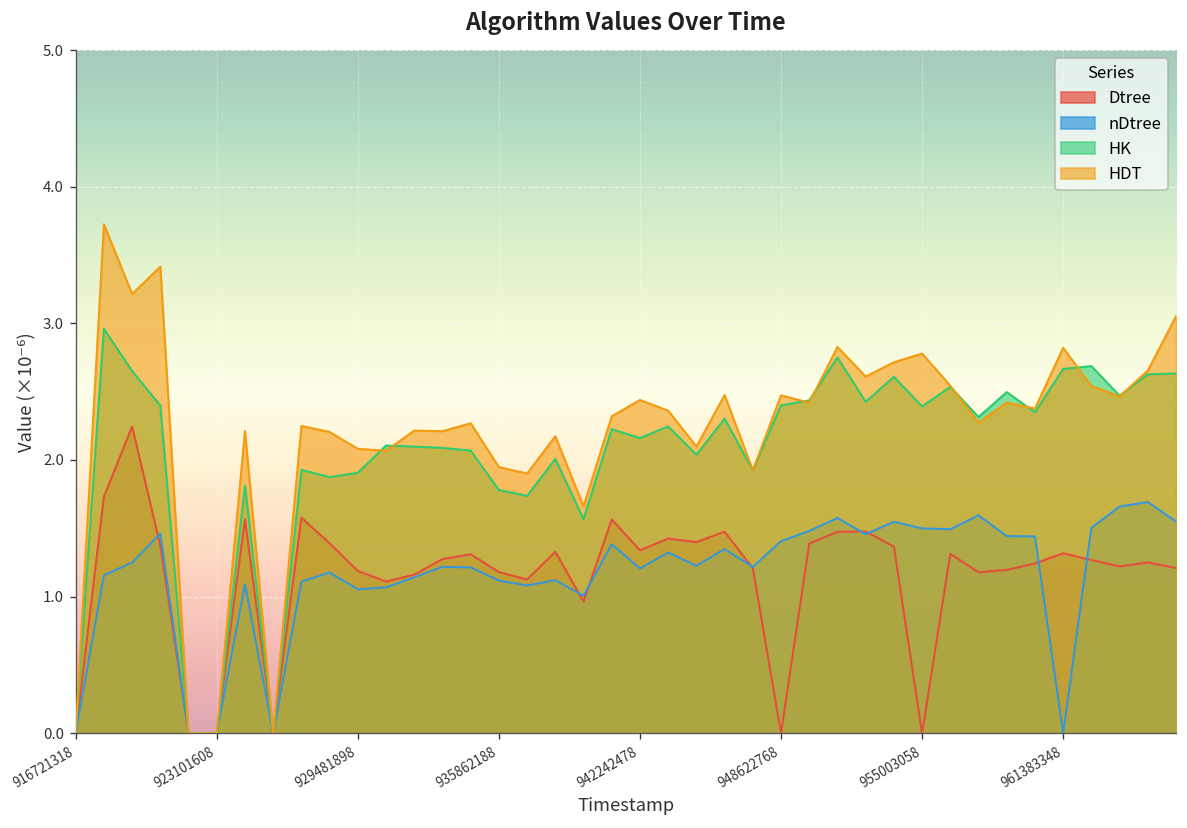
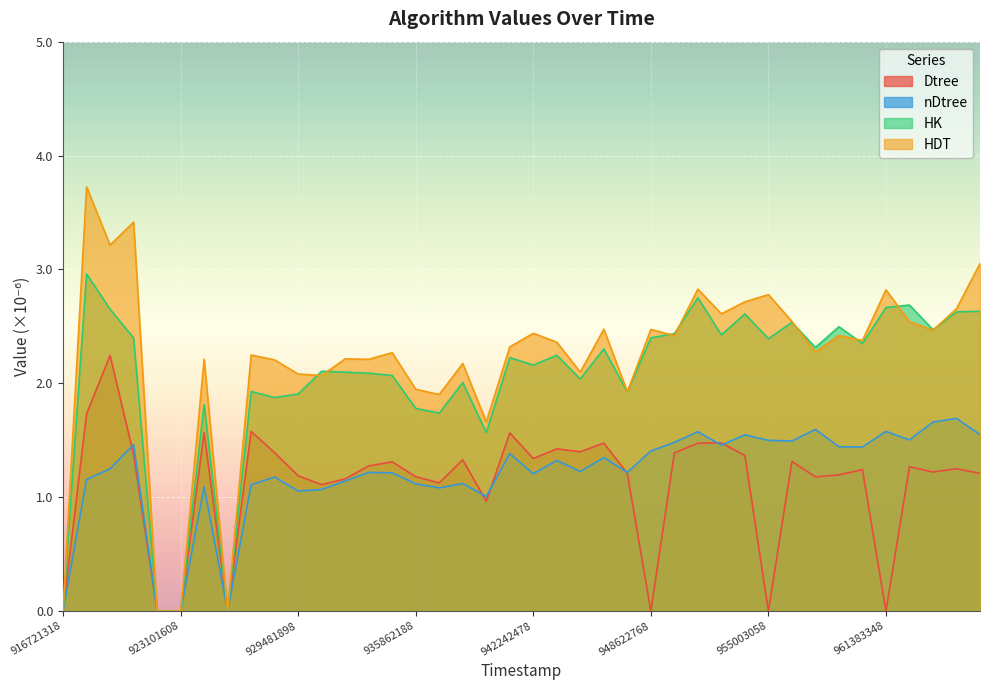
  {
    "Dtree": {
      "929481898": 1.19,
      "935862188": 1.18,
      "942242478": 1.34,
      "948622768": 0.00,
      "955003058": 0.00,
-     "961383348": 1.32
+     "961383348": 0.00
    },
    "nDtree": {
      "929481898": 1.05,
      "935862188": 1.12,
      "942242478": 1.21,
      "948622768": 1.41,
      "955003058": 1.50,
-     "961383348": 0.00
+     "961383348": 1.58
    },
    "HK": {
      "929481898": 1.91,
      "935862188": 1.78,
      "942242478": 2.16,
      "948622768": 2.40,
      "955003058": 2.39,
      "961383348": 2.67
    },
    "HDT": {
      "929481898": 2.08,
      "935862188": 1.95,
      "942242478": 2.44,
      "948622768": 2.47,
      "955003058": 2.78,
      "961383348": 2.82
    }
  }
